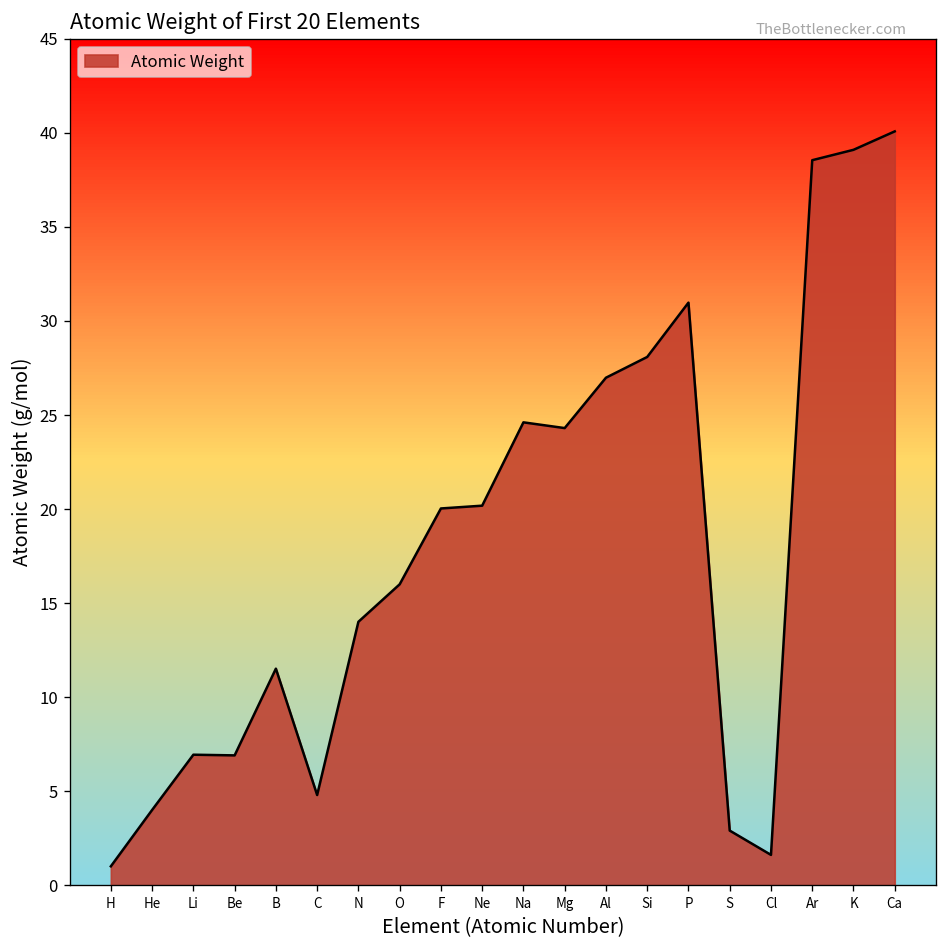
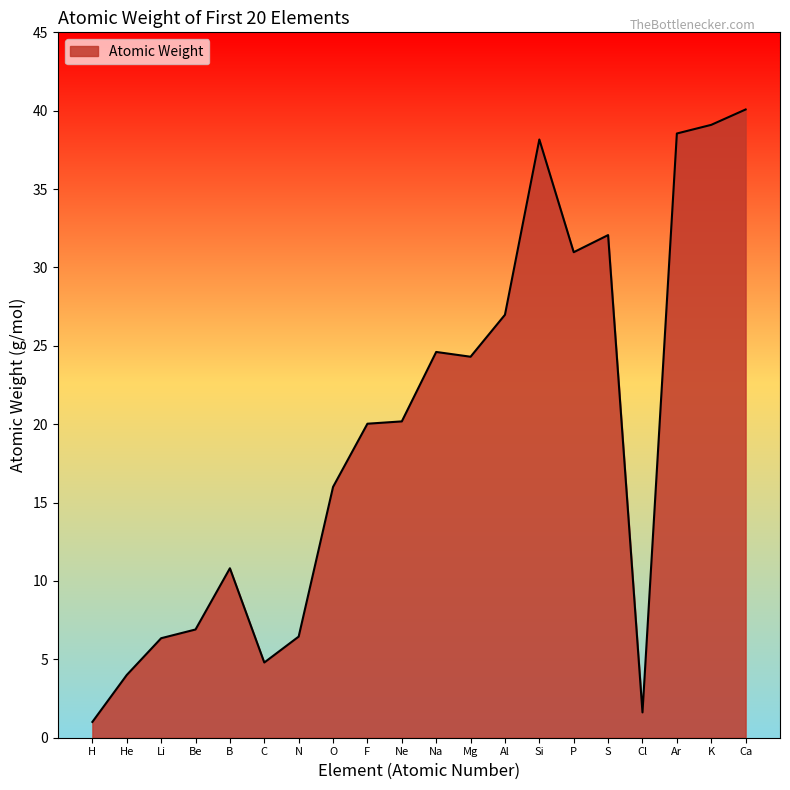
  {
    "H": 1.0,
    "He": 4.0,
-   "Li": 6.9,
+   "Li": 6.3,
    "Be": 6.9,
-   "B": 11.5,
+   "B": 10.8,
    "C": 4.8,
-   "N": 14.0,
+   "N": 6.5,
    "O": 16.0,
    "F": 20.0,
    "Ne": 20.2,
    "Na": 24.6,
    "Mg": 24.3,
    "Al": 27.0,
-   "Si": 28.1,
+   "Si": 38.2,
    "P": 31.0,
-   "S": 2.9,
+   "S": 32.1,
    "Cl": 1.6,
    "Ar": 38.5,
    "K": 39.1,
    "Ca": 40.1
  }
